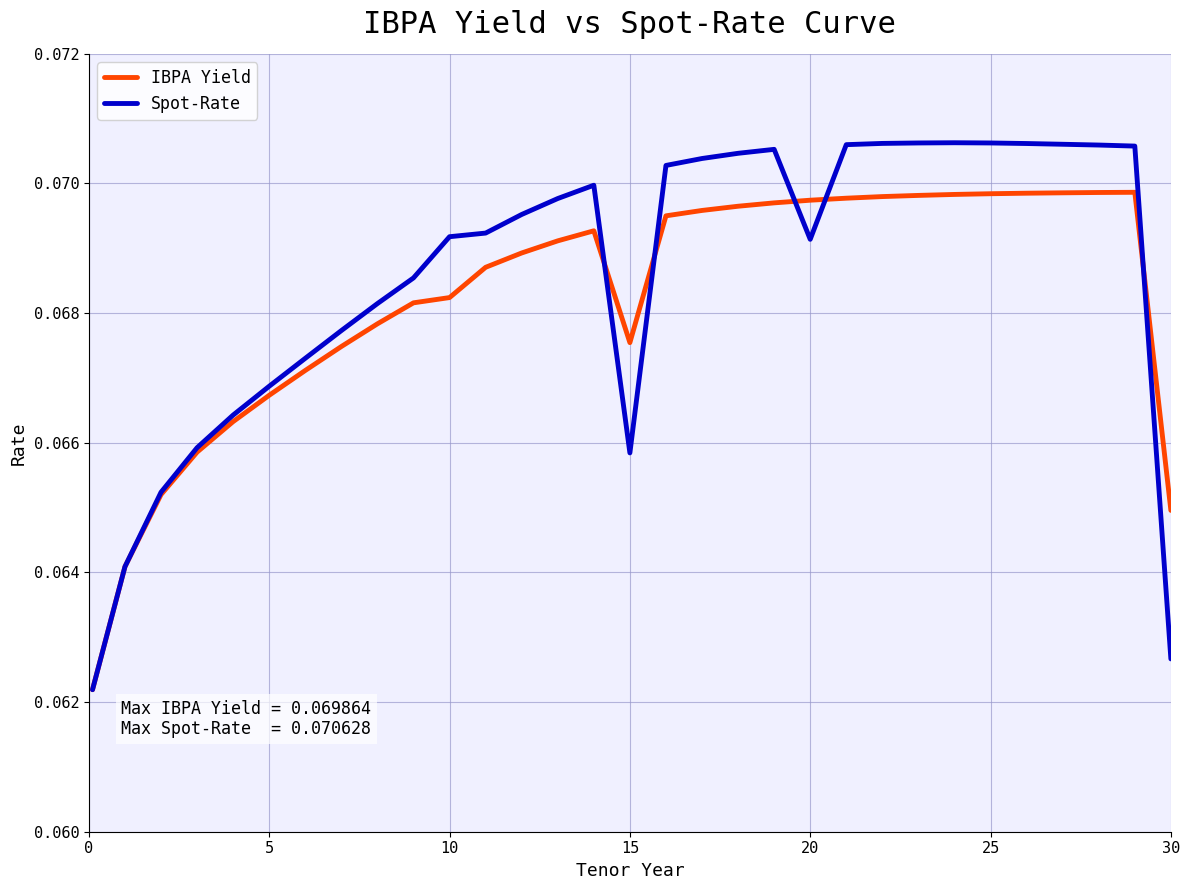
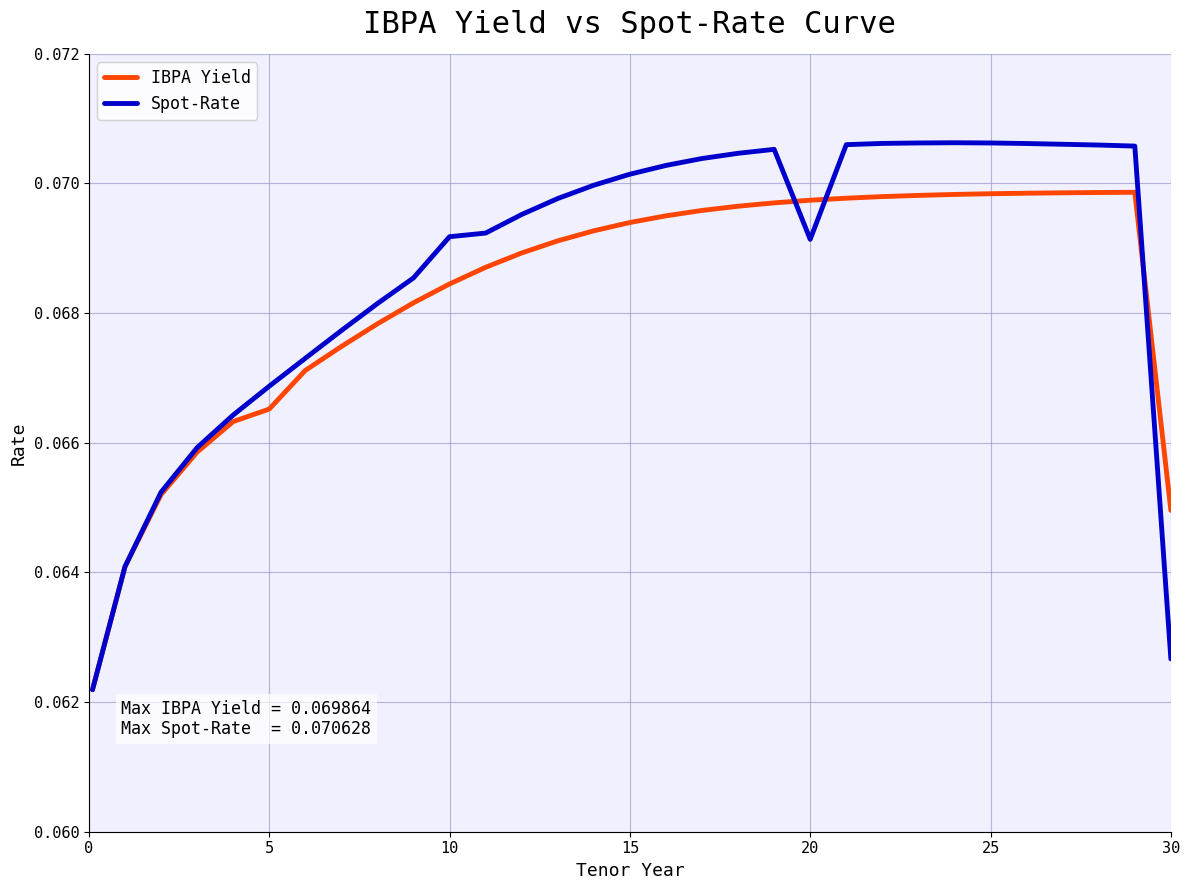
  {
    "IBPA Yield": {
-     "5": 0.0667,
-     "10": 0.0682,
-     "15": 0.0675,
+     "5": 0.0665,
+     "10": 0.0685,
+     "15": 0.0694,
      "20": 0.0697,
      "25": 0.0698,
      "30": 0.0650
    },
    "Spot-Rate": {
      "5": 0.0669,
      "10": 0.0692,
-     "15": 0.0658,
+     "15": 0.0701,
      "20": 0.0691,
      "25": 0.0706,
      "30": 0.0627
    }
  }
